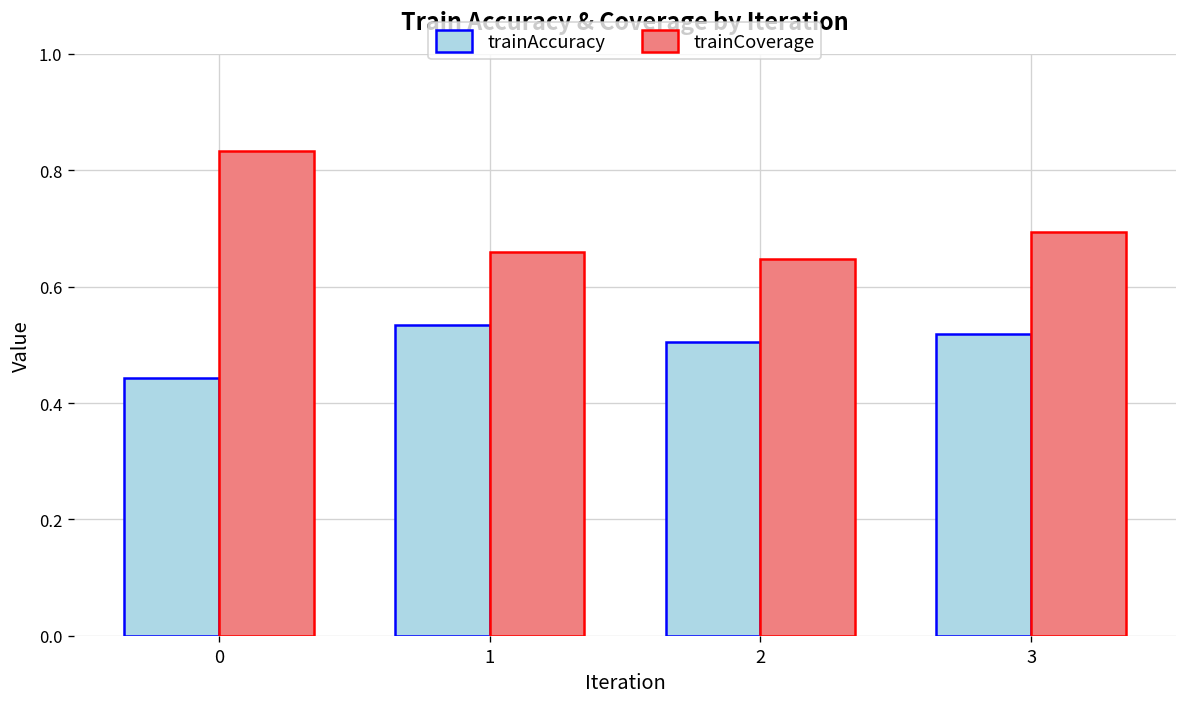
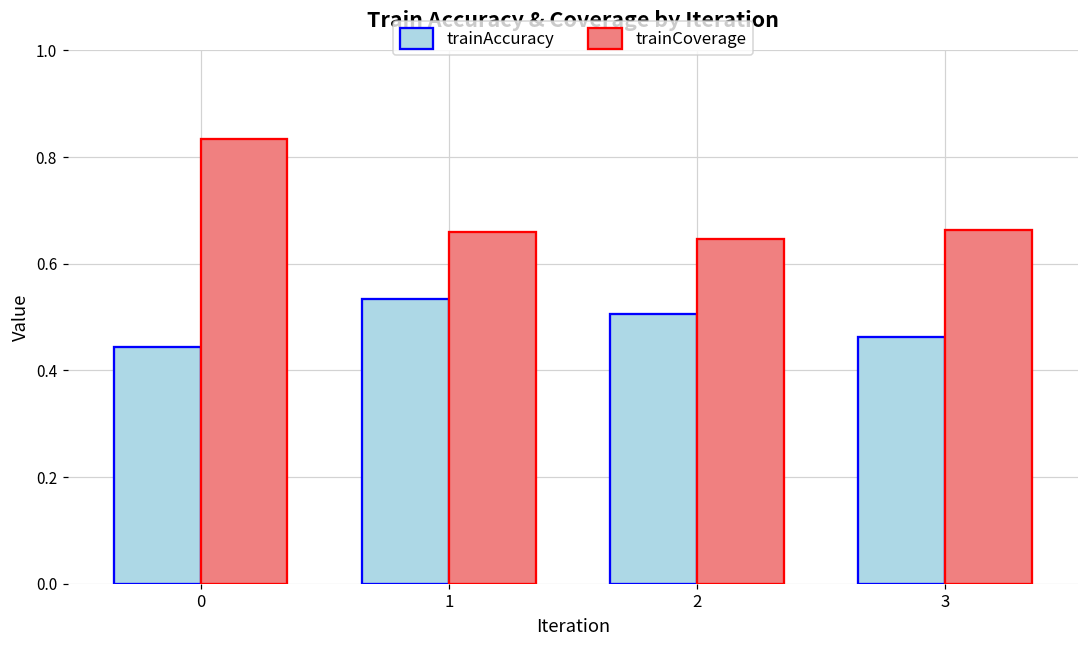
  {
    "trainAccuracy": {
      "0": 0.44,
      "1": 0.53,
      "2": 0.50,
-     "3": 0.52
+     "3": 0.46
    },
    "trainCoverage": {
      "0": 0.83,
      "1": 0.66,
      "2": 0.65,
-     "3": 0.69
+     "3": 0.66
    }
  }
